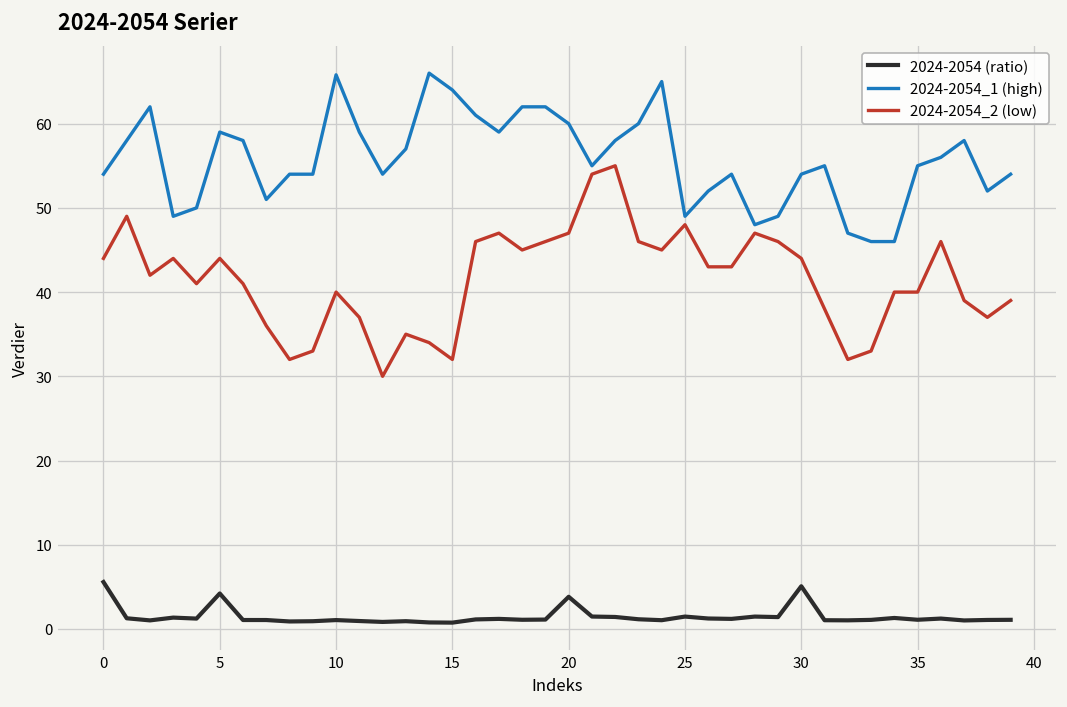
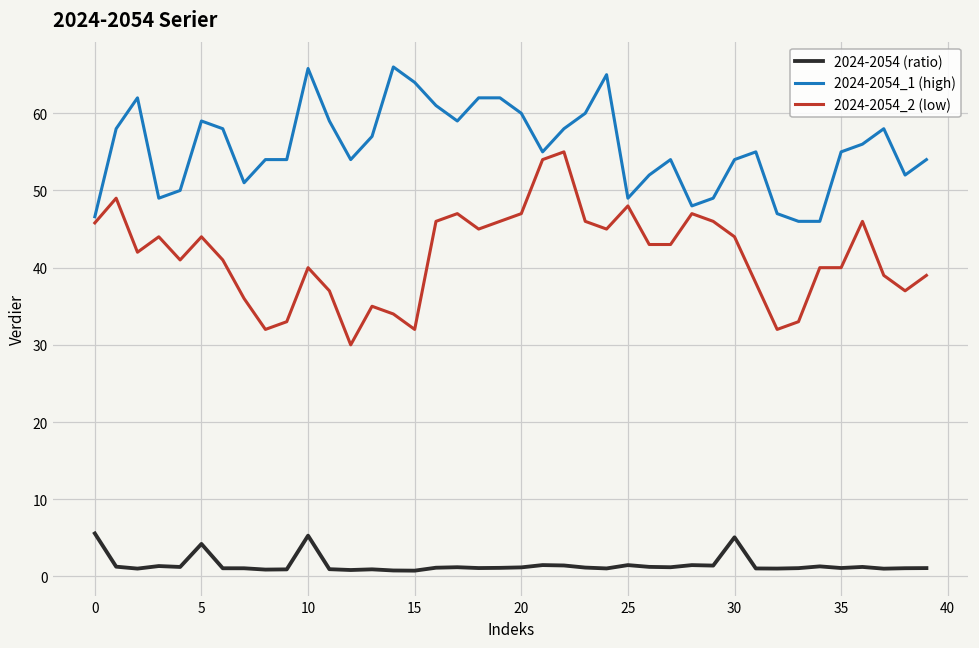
  {
    "2024-2054 (ratio)": {
      "0": 6,
      "5": 4,
-     "10": 1,
+     "10": 5,
      "15": 1,
-     "20": 4,
+     "20": 1,
      "25": 1,
      "30": 5,
      "35": 1
    },
    "2024-2054_1 (high)": {
-     "0": 54,
+     "0": 47,
      "5": 59,
      "10": 66,
      "15": 64,
      "20": 60,
      "25": 49,
      "30": 54,
      "35": 55
    },
    "2024-2054_2 (low)": {
-     "0": 44,
+     "0": 46,
      "5": 44,
      "10": 40,
      "15": 32,
      "20": 47,
      "25": 48,
      "30": 44,
      "35": 40
    }
  }
